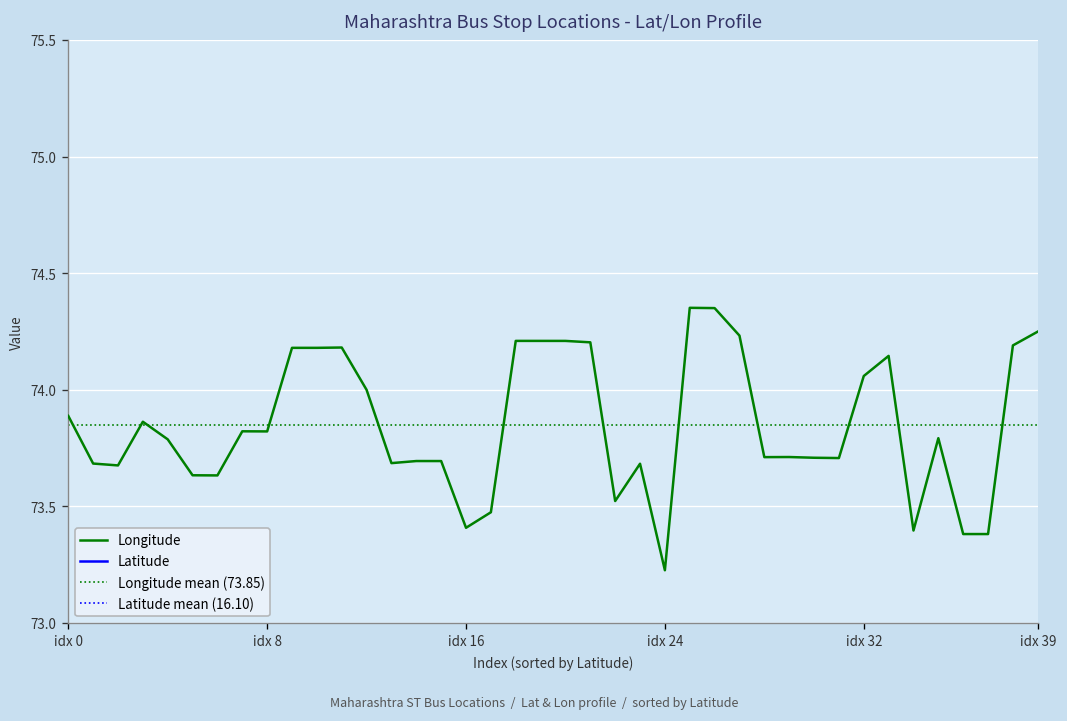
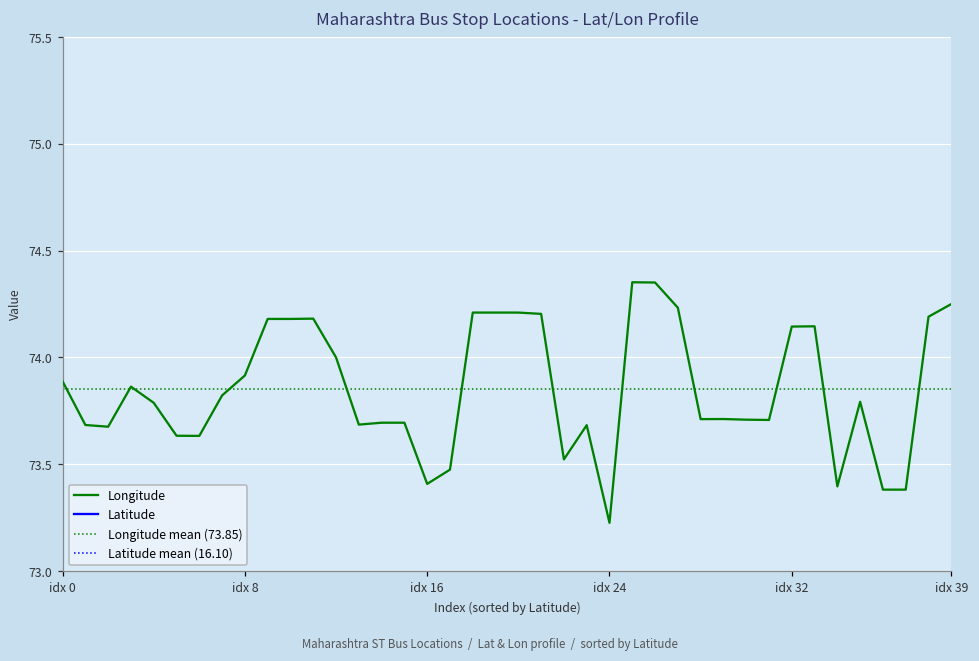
  {
    "Longitude": {
      "idx 0": 73.89,
-     "idx 8": 73.82,
+     "idx 8": 73.92,
      "idx 16": 73.41,
      "idx 24": 73.23,
-     "idx 32": 74.06,
+     "idx 32": 74.14,
      "idx 39": 74.25
    }
  }
